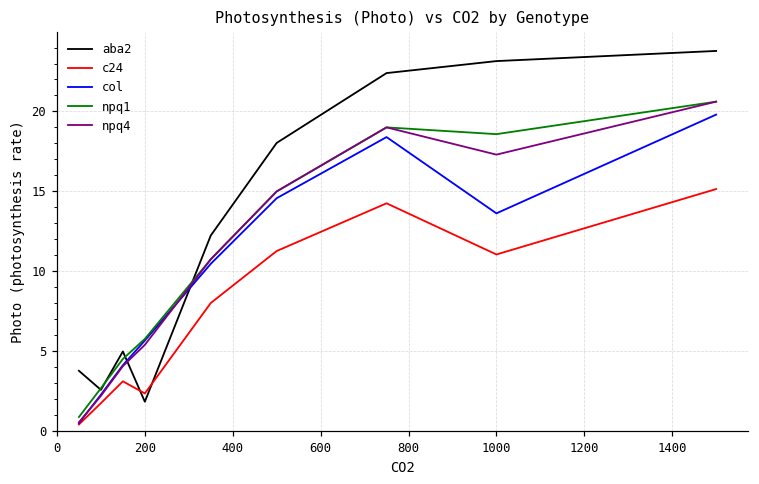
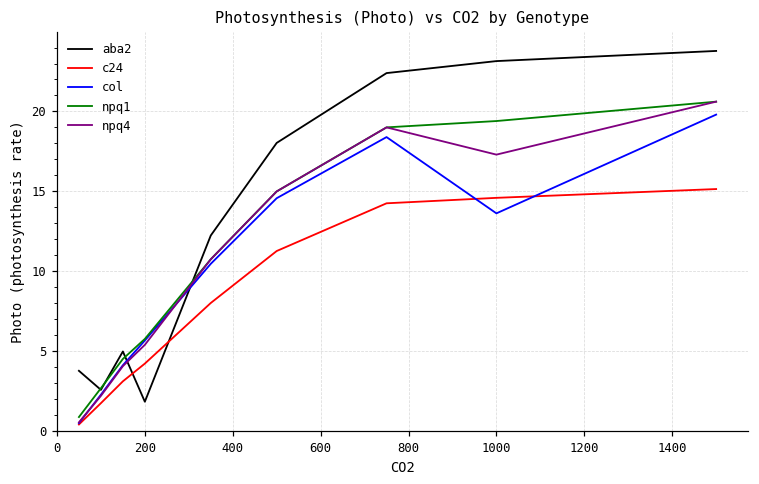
  {
    "aba2": {
      "200": 1.8,
      "1000": 23.2
    },
    "c24": {
-     "200": 2.3,
-     "1000": 11.0
+     "200": 4.2,
+     "1000": 14.6
    },
    "col": {
      "1000": 13.6
    },
    "npq1": {
-     "1000": 18.6
+     "1000": 19.4
    },
    "npq4": {
      "200": 5.4,
      "1000": 17.3
    }
  }
